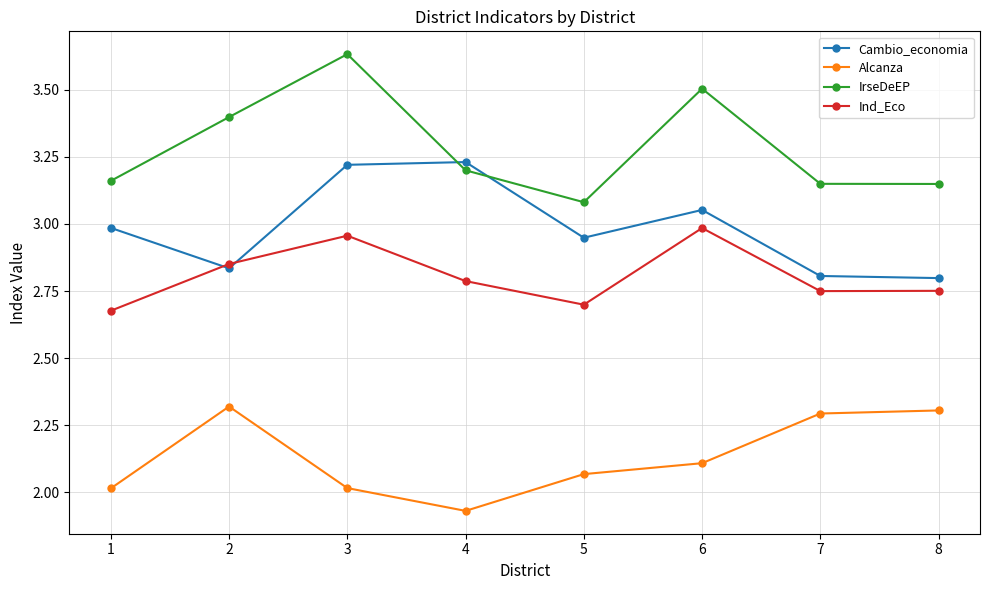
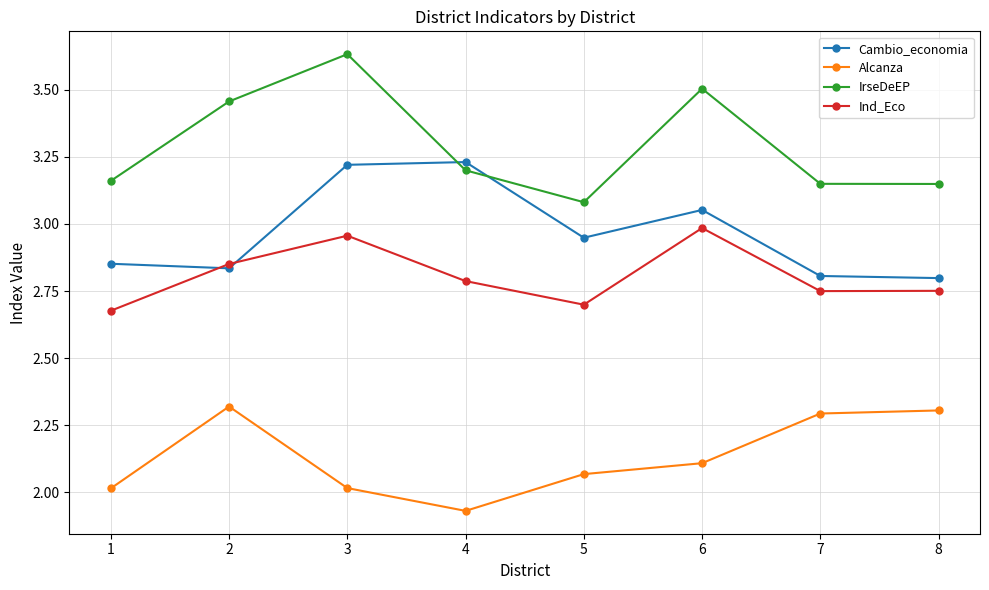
  {
    "Cambio_economia": {
-     "1": 2.99,
+     "1": 2.85,
      "2": 2.83,
      "3": 3.22,
      "4": 3.23,
      "5": 2.95,
      "6": 3.05,
      "7": 2.81,
      "8": 2.80
    },
    "Alcanza": {
      "1": 2.01,
      "2": 2.32,
      "3": 2.02,
      "4": 1.93,
      "5": 2.07,
      "6": 2.11,
      "7": 2.29,
      "8": 2.31
    },
    "IrseDeEP": {
      "1": 3.16,
-     "2": 3.40,
+     "2": 3.46,
      "3": 3.63,
      "4": 3.20,
      "5": 3.08,
      "6": 3.50,
      "7": 3.15,
      "8": 3.15
    },
    "Ind_Eco": {
      "1": 2.68,
      "2": 2.85,
      "3": 2.96,
      "4": 2.79,
      "5": 2.70,
      "6": 2.98,
      "7": 2.75,
      "8": 2.75
    }
  }
